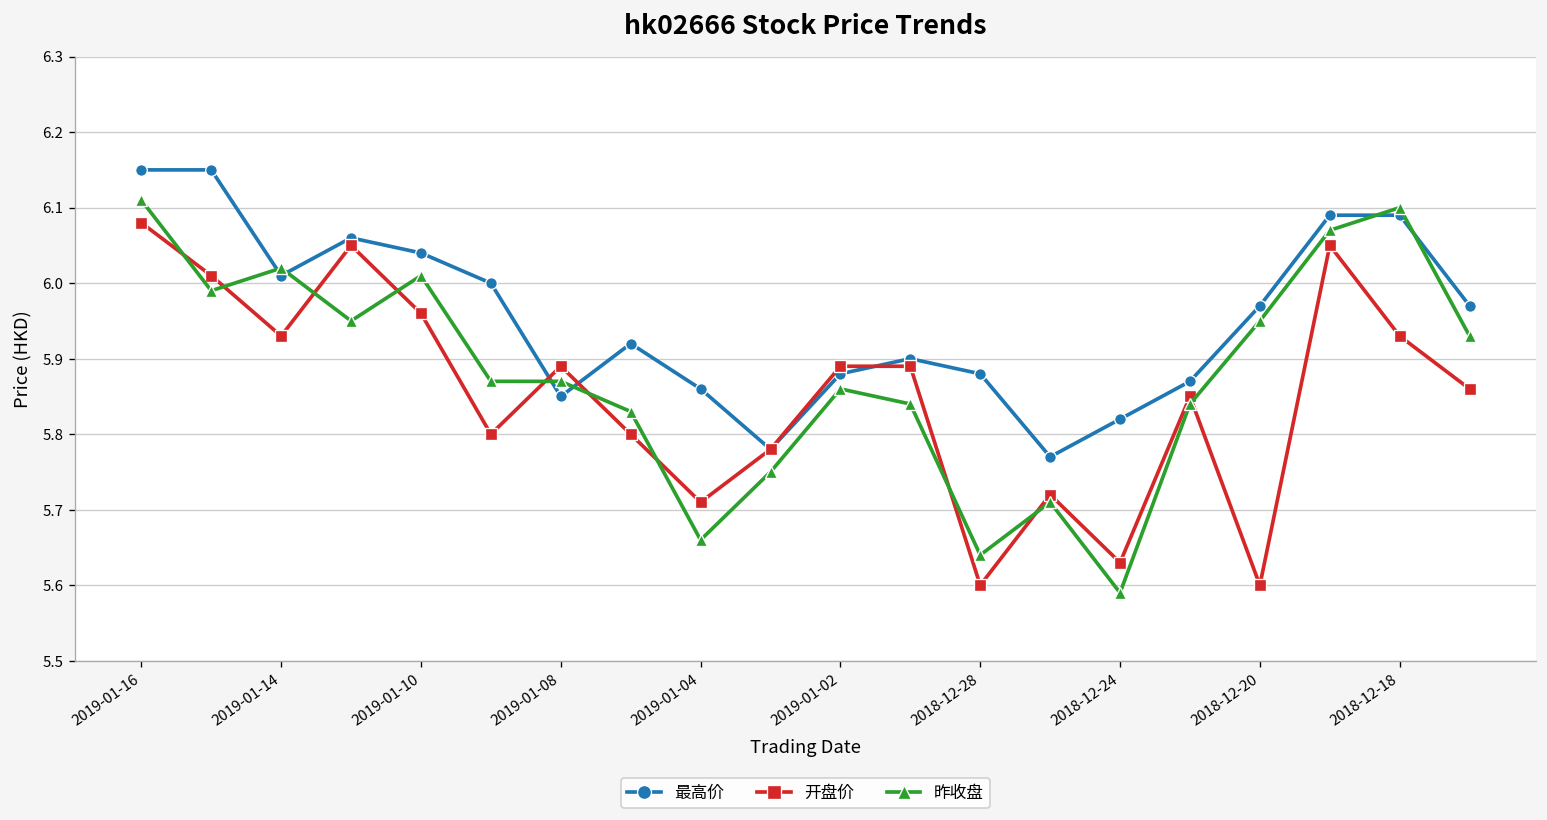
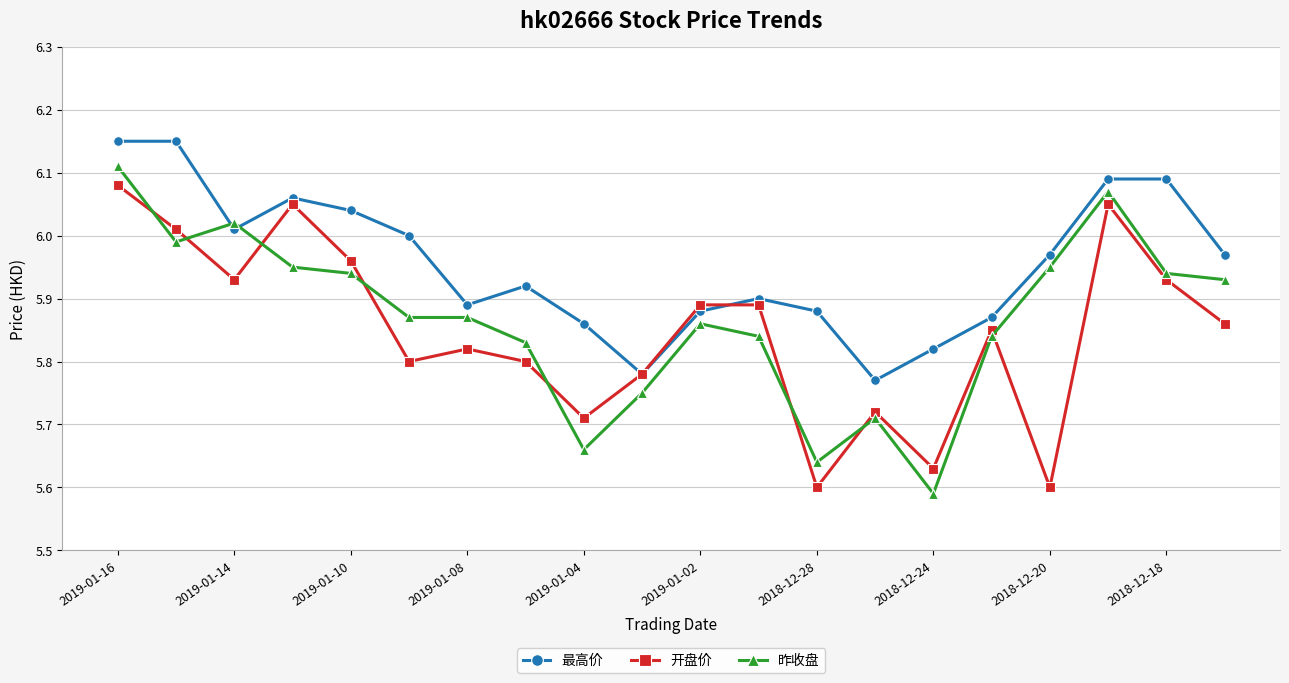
  {
    "最高价": {
      "2019-01-16": 6.15,
      "2019-01-14": 6.01,
      "2019-01-10": 6.04,
-     "2019-01-08": 5.85,
+     "2019-01-08": 5.89,
      "2019-01-04": 5.86,
      "2019-01-02": 5.88,
      "2018-12-28": 5.88,
      "2018-12-24": 5.82,
      "2018-12-20": 5.97,
      "2018-12-18": 6.09
    },
    "开盘价": {
      "2019-01-16": 6.08,
      "2019-01-14": 5.93,
      "2019-01-10": 5.96,
-     "2019-01-08": 5.89,
+     "2019-01-08": 5.82,
      "2019-01-04": 5.71,
      "2019-01-02": 5.89,
      "2018-12-28": 5.60,
      "2018-12-24": 5.63,
      "2018-12-20": 5.60,
      "2018-12-18": 5.93
    },
    "昨收盘": {
      "2019-01-16": 6.11,
      "2019-01-14": 6.02,
-     "2019-01-10": 6.01,
+     "2019-01-10": 5.94,
      "2019-01-08": 5.87,
      "2019-01-04": 5.66,
      "2019-01-02": 5.86,
      "2018-12-28": 5.64,
      "2018-12-24": 5.59,
      "2018-12-20": 5.95,
-     "2018-12-18": 6.10
+     "2018-12-18": 5.94
    }
  }
